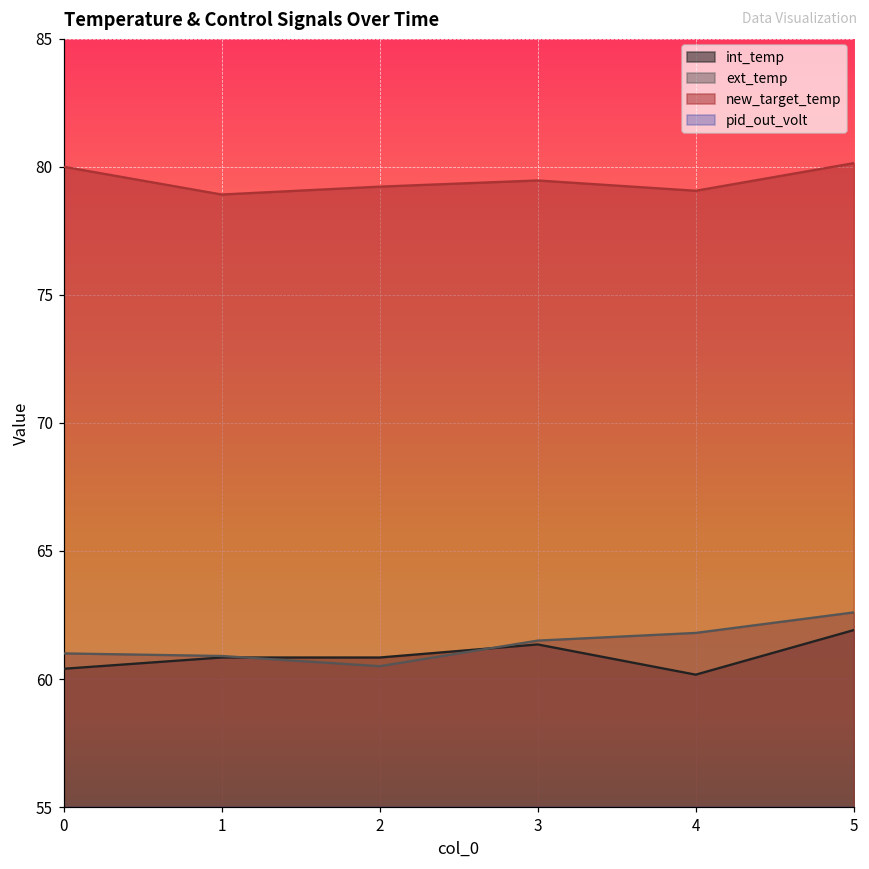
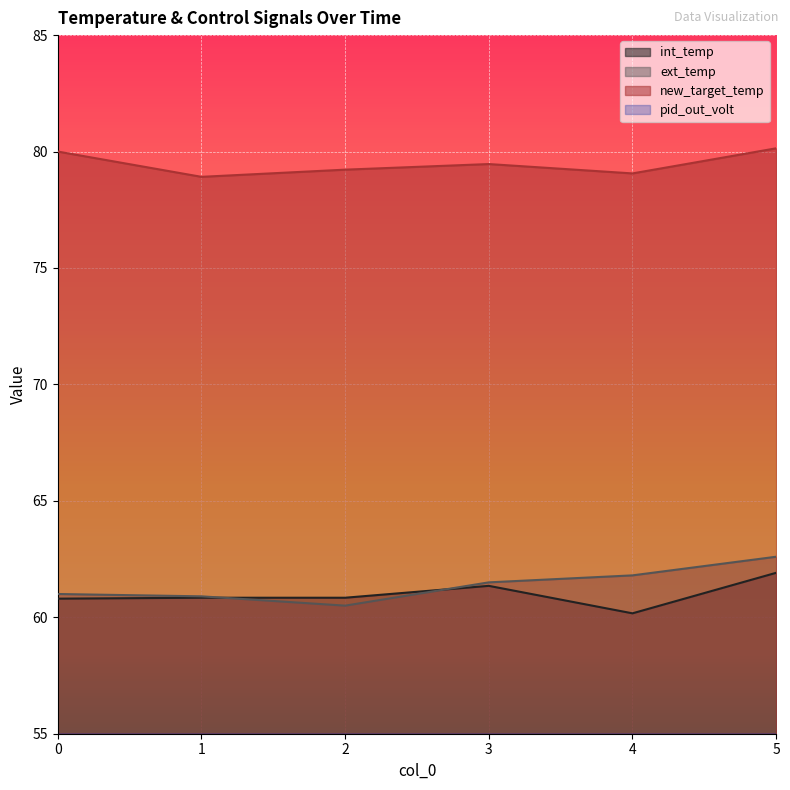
  {
    "int_temp": {
-     "0": 60.4,
+     "0": 60.8,
      "2": 60.8,
      "3": 61.4,
      "4": 60.2,
      "5": 61.9
    },
    "ext_temp": {
      "0": 61.0,
      "2": 60.5,
      "3": 61.5,
      "4": 61.8,
      "5": 62.6
    },
    "new_target_temp": {
      "0": 80.0,
      "1": 78.9,
      "2": 79.2,
      "3": 79.5,
      "4": 79.1,
      "5": 80.1
    }
  }
